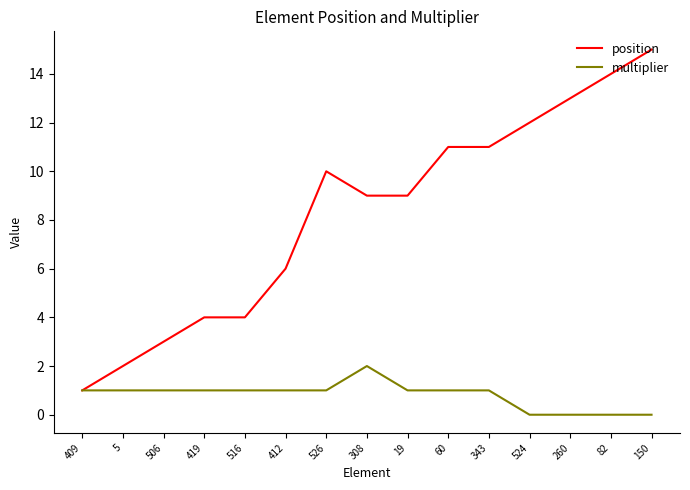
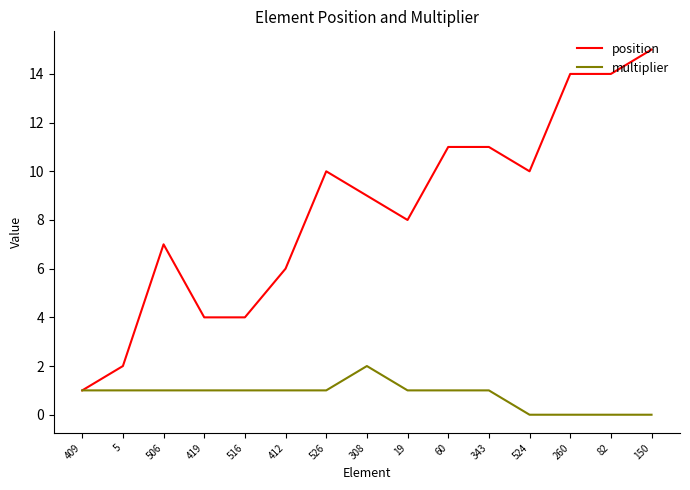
  {
    "position": {
      "5": 2,
-     "506": 3,
+     "506": 7,
      "419": 4,
      "516": 4,
      "412": 6,
      "526": 10,
      "308": 9,
-     "19": 9,
+     "19": 8,
      "60": 11,
      "343": 11,
-     "524": 12,
-     "260": 13,
+     "524": 10,
+     "260": 14,
      "82": 14,
      "150": 15
    },
    "multiplier": {
      "5": 1,
      "506": 1,
      "419": 1,
      "516": 1,
      "412": 1,
      "526": 1,
      "308": 2,
      "19": 1,
      "60": 1,
      "343": 1,
      "524": 0,
      "260": 0,
      "82": 0,
      "150": 0
    }
  }
